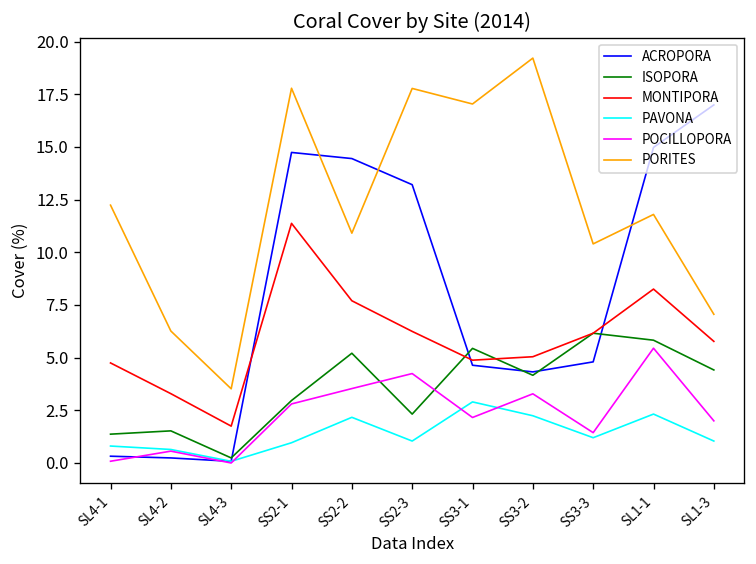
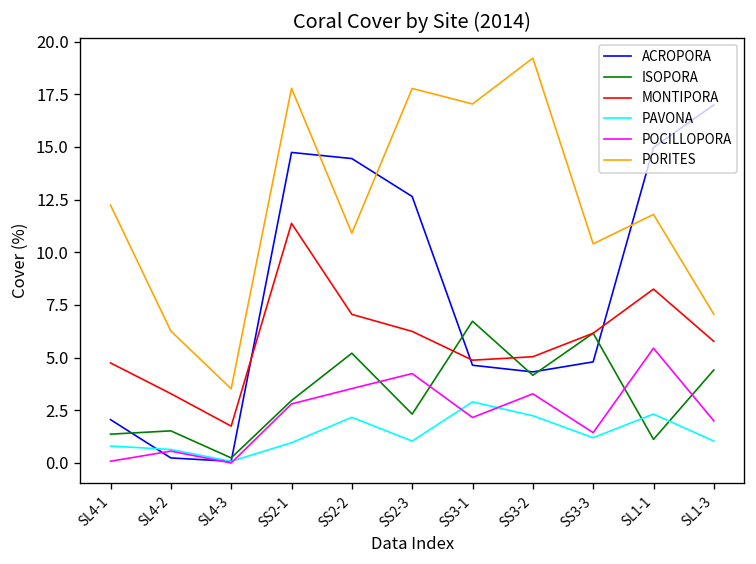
  {
    "ACROPORA": {
-     "SL4-1": 0.3,
+     "SL4-1": 2.1,
      "SL4-2": 0.2,
      "SS2-1": 14.7,
      "SS2-2": 14.4,
-     "SS2-3": 13.2,
+     "SS2-3": 12.6,
      "SS3-1": 4.6,
      "SS3-2": 4.3,
      "SS3-3": 4.8
    },
    "ISOPORA": {
      "SL4-1": 1.4,
      "SL4-2": 1.5,
      "SL4-3": 0.2,
      "SS2-1": 3.0,
      "SS2-2": 5.2,
      "SS2-3": 2.3,
-     "SS3-1": 5.4,
+     "SS3-1": 6.7,
      "SS3-2": 4.2,
-     "SL1-1": 5.8,
+     "SL1-1": 1.1,
      "SL1-3": 4.4
    },
    "MONTIPORA": {
      "SL4-1": 4.7,
      "SL4-2": 3.3,
      "SL4-3": 1.7,
      "SS2-1": 11.4,
-     "SS2-2": 7.7,
+     "SS2-2": 7.1,
      "SS2-3": 6.2,
      "SS3-1": 4.9,
      "SS3-2": 5.0,
      "SL1-1": 8.3,
      "SL1-3": 5.8
    },
    "PAVONA": {
      "SL4-1": 0.8,
      "SS2-1": 1.0,
      "SS2-2": 2.2,
      "SS2-3": 1.0,
      "SS3-1": 2.9,
      "SS3-2": 2.2,
      "SS3-3": 1.2,
      "SL1-1": 2.3,
      "SL1-3": 1.0
    },
    "POCILLOPORA": {
      "SL4-1": 0.1,
      "SS2-1": 2.8,
      "SS2-2": 3.5,
      "SS2-3": 4.2,
      "SS3-1": 2.2,
      "SS3-2": 3.3,
      "SS3-3": 1.4,
      "SL1-1": 5.4,
      "SL1-3": 2.0
    },
    "PORITES": {
      "SL4-1": 12.2,
      "SL4-2": 6.3,
      "SL4-3": 3.5,
      "SS2-1": 17.8,
      "SS2-2": 10.9,
      "SS2-3": 17.8,
      "SS3-1": 17.0,
      "SS3-2": 19.2,
      "SS3-3": 10.4,
      "SL1-1": 11.8,
      "SL1-3": 7.1
    }
  }
